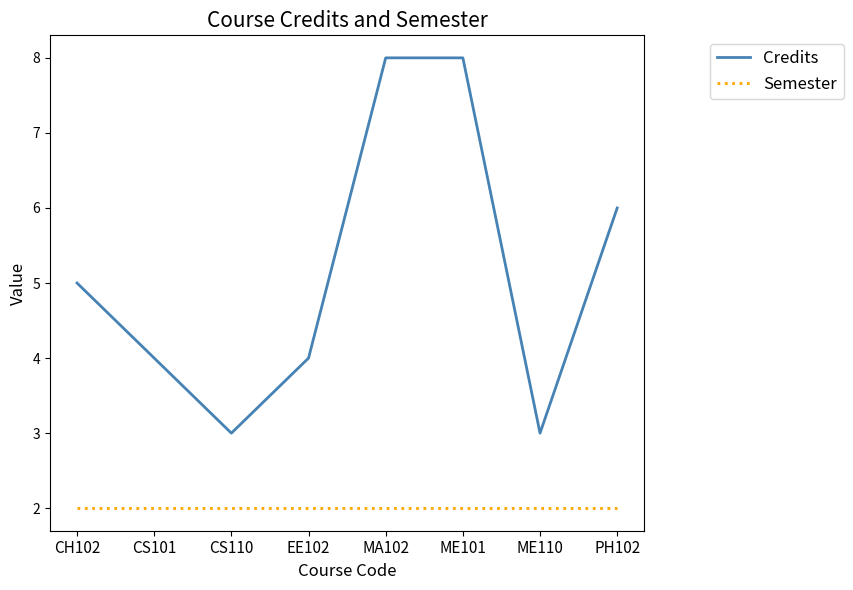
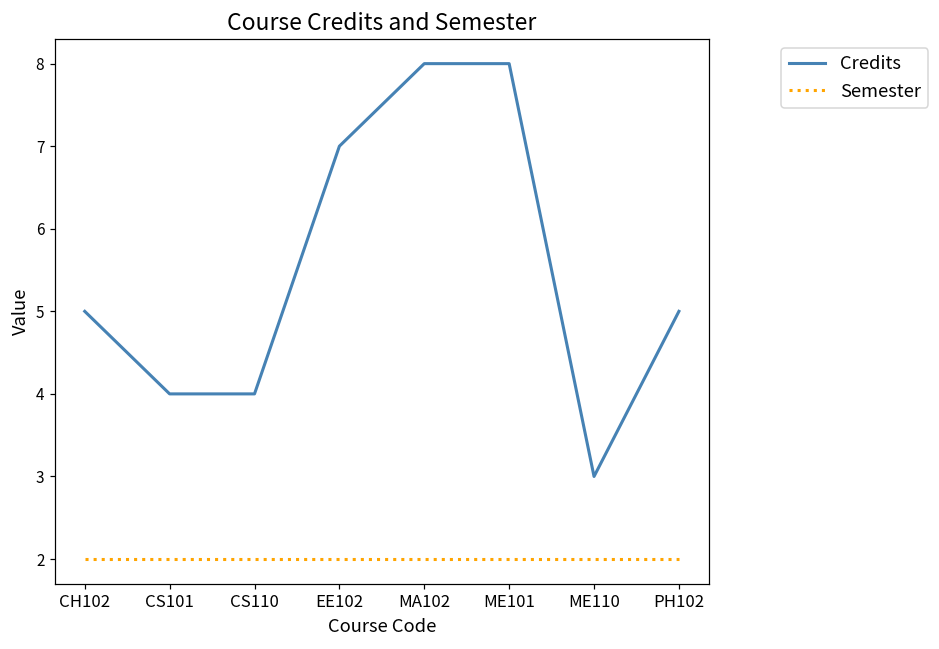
  {
    "Credits": {
      "CH102": 5,
      "CS101": 4,
-     "CS110": 3,
-     "EE102": 4,
+     "CS110": 4,
+     "EE102": 7,
      "MA102": 8,
      "ME101": 8,
      "ME110": 3,
-     "PH102": 6
+     "PH102": 5
    },
    "Semester": {
      "CH102": 2,
      "CS101": 2,
      "CS110": 2,
      "EE102": 2,
      "MA102": 2,
      "ME101": 2,
      "ME110": 2,
      "PH102": 2
    }
  }
